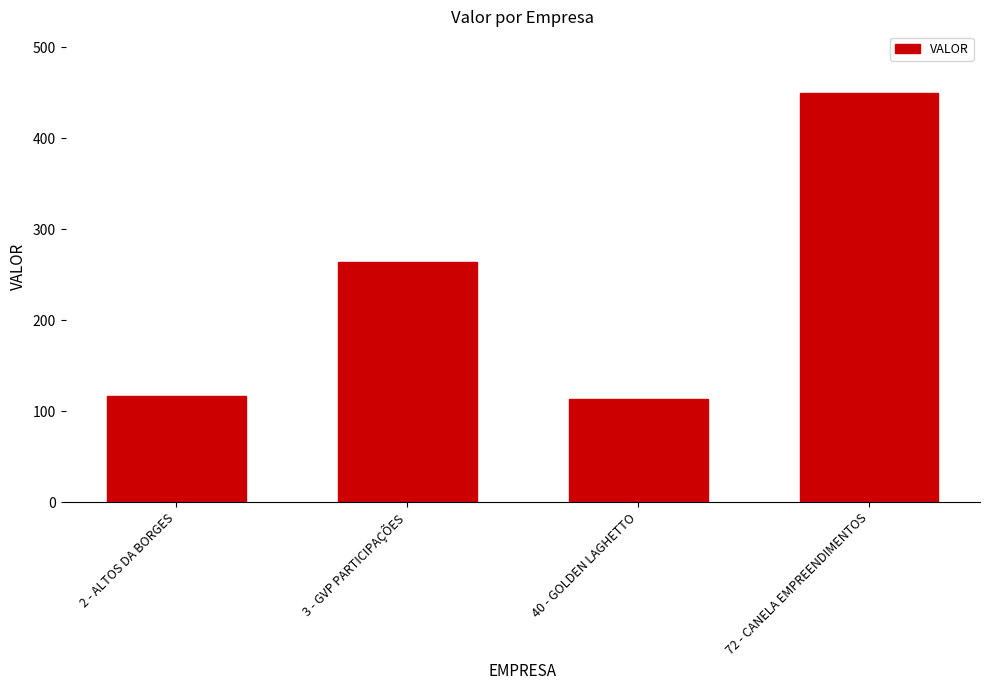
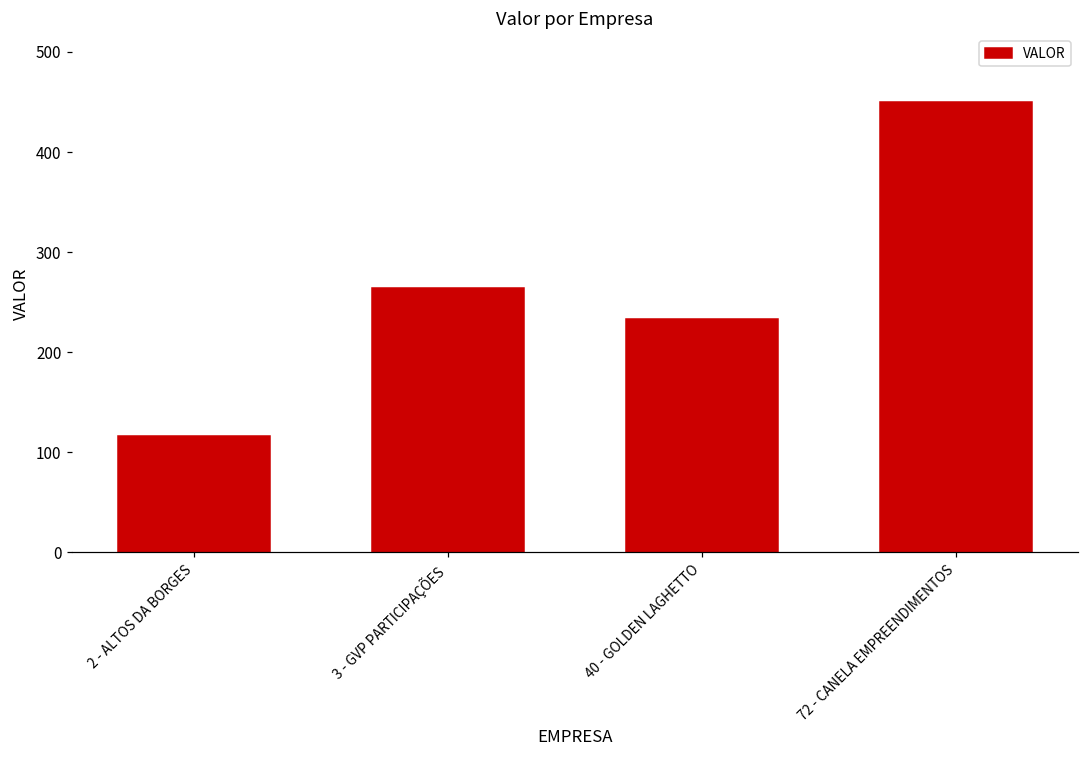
  {
    "2 - ALTOS DA BORGES": 120,
    "3 - GVP PARTICIPAÇÕES": 260,
-   "40 - GOLDEN LAGHETTO": 110,
+   "40 - GOLDEN LAGHETTO": 230,
    "72 - CANELA EMPREENDIMENTOS": 450
  }
